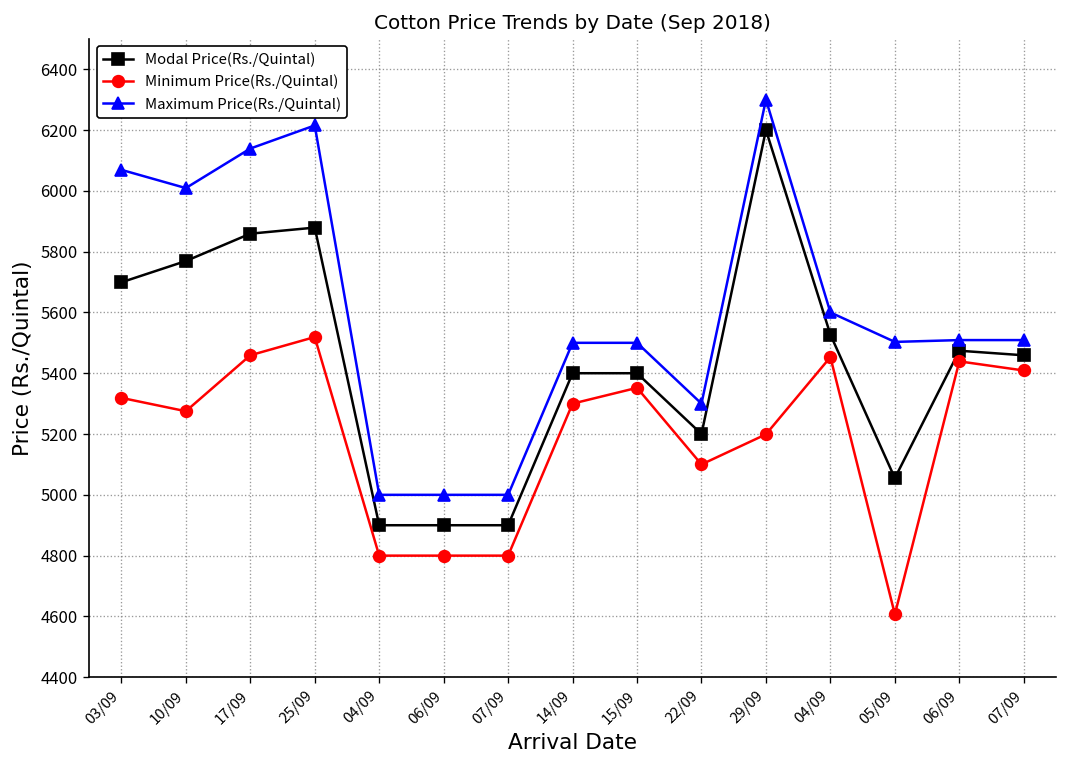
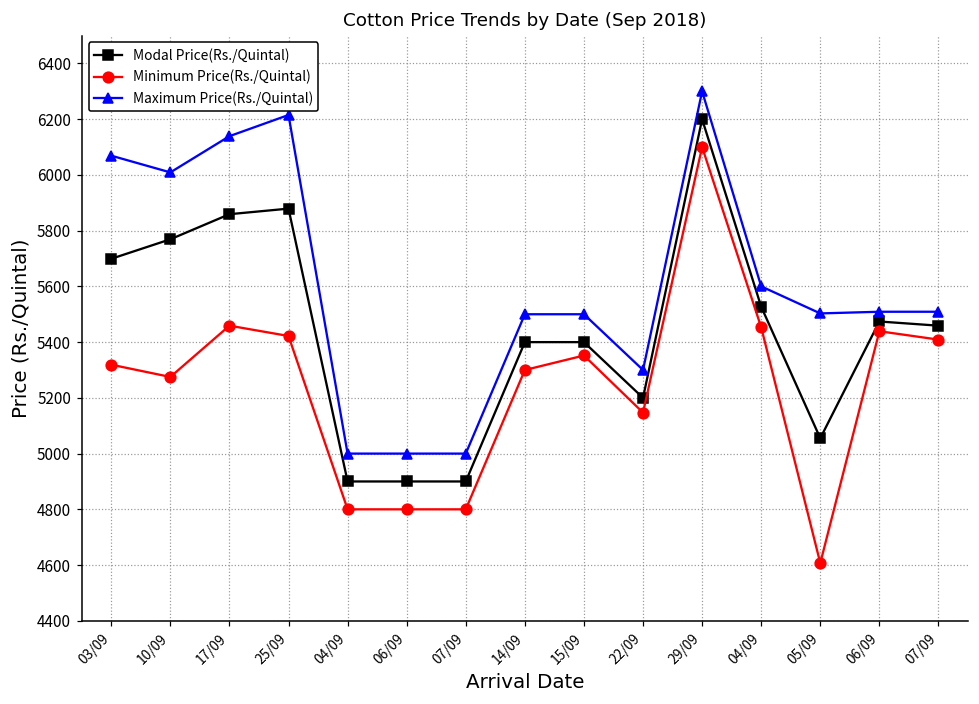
  {
    "Modal Price(Rs./Quintal)": {
      "03/09": 5700,
      "10/09": 5770,
      "17/09": 5860,
      "25/09": 5880,
      "14/09": 5400,
      "15/09": 5400,
      "22/09": 5200,
      "29/09": 6200,
      "05/09": 5060
    },
    "Minimum Price(Rs./Quintal)": {
      "03/09": 5320,
      "10/09": 5280,
      "17/09": 5460,
-     "25/09": 5520,
+     "25/09": 5420,
      "14/09": 5300,
      "15/09": 5350,
-     "22/09": 5100,
-     "29/09": 5200,
+     "22/09": 5150,
+     "29/09": 6100,
      "05/09": 4610
    },
    "Maximum Price(Rs./Quintal)": {
      "03/09": 6070,
      "10/09": 6010,
      "17/09": 6140,
      "25/09": 6220,
      "14/09": 5500,
      "15/09": 5500,
      "22/09": 5300,
      "29/09": 6300,
      "05/09": 5500
    }
  }
